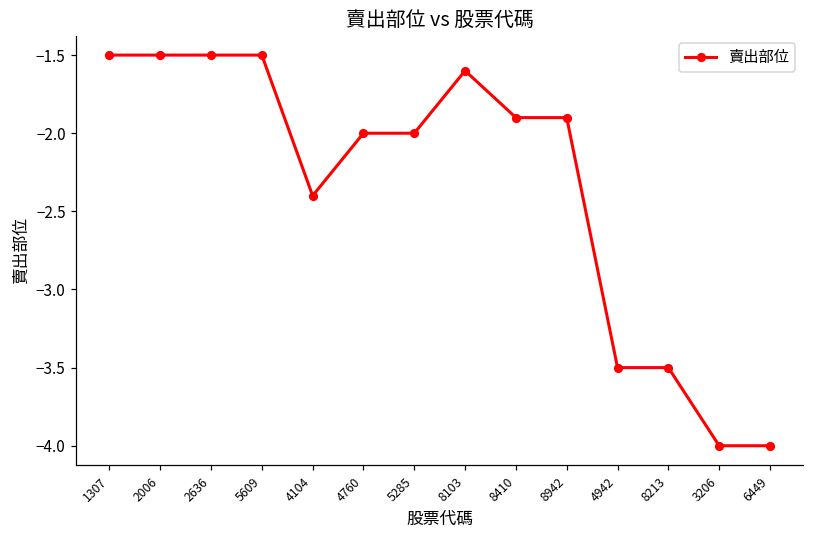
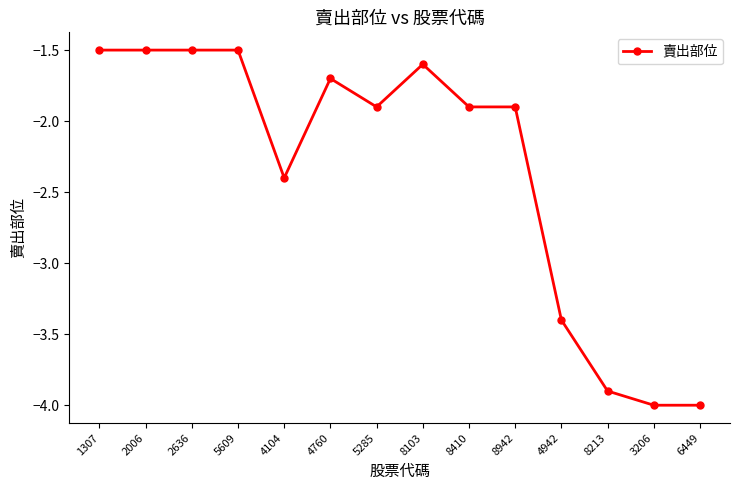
  {
    "1307": -1.5,
    "2006": -1.5,
    "2636": -1.5,
    "5609": -1.5,
    "4104": -2.4,
-   "4760": -2.0,
-   "5285": -2.0,
+   "4760": -1.7,
+   "5285": -1.9,
    "8103": -1.6,
    "8410": -1.9,
    "8942": -1.9,
-   "4942": -3.5,
-   "8213": -3.5,
+   "4942": -3.4,
+   "8213": -3.9,
    "3206": -4.0,
    "6449": -4.0
  }
